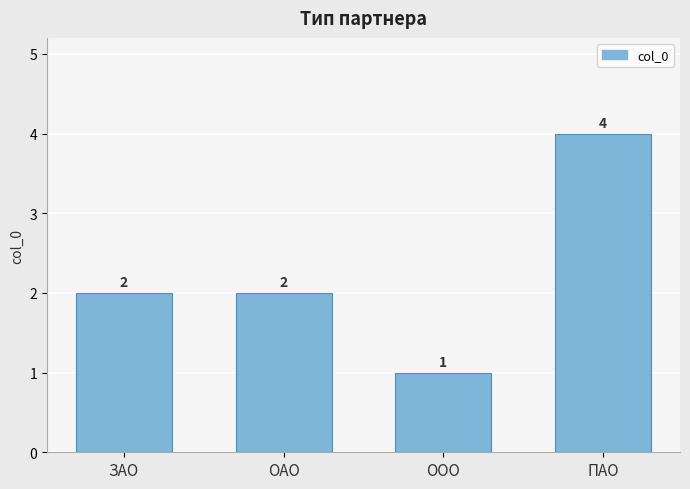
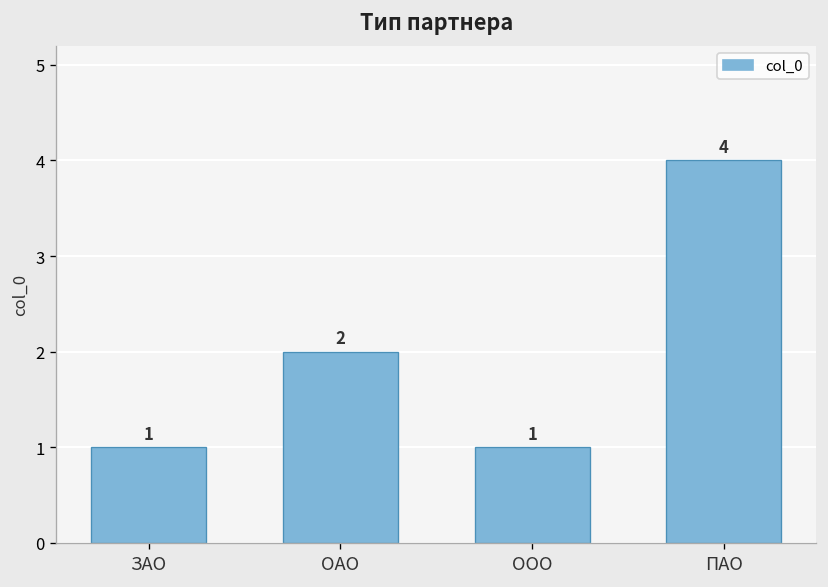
  {
-   "ЗАО": 2,
+   "ЗАО": 1,
    "ОАО": 2,
    "ООО": 1,
    "ПАО": 4
  }
